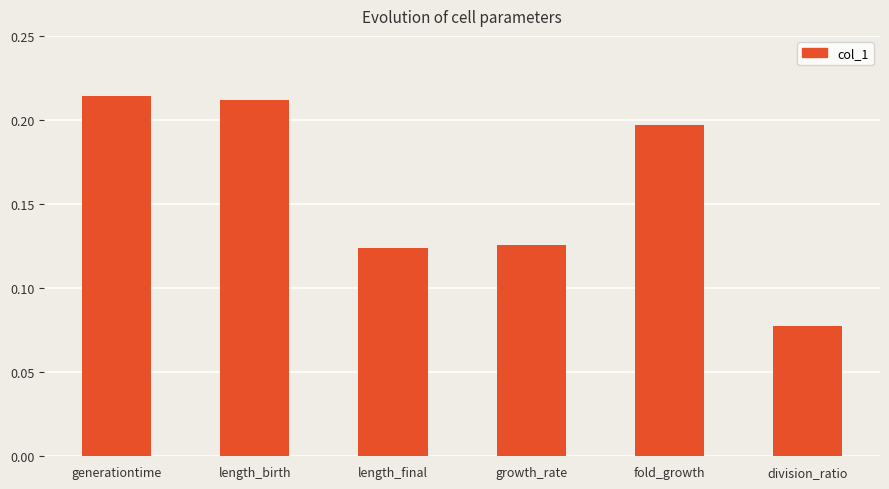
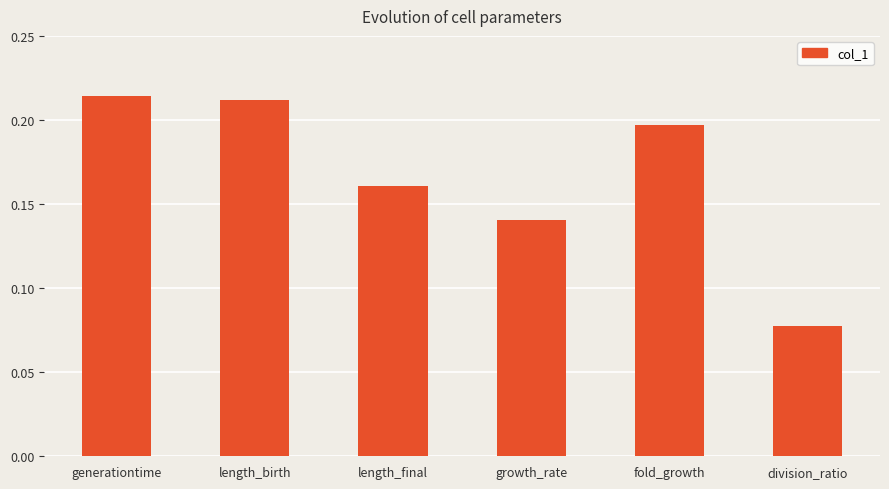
  {
    "generationtime": 0.214,
    "length_birth": 0.212,
-   "length_final": 0.124,
-   "growth_rate": 0.126,
+   "length_final": 0.161,
+   "growth_rate": 0.140,
    "fold_growth": 0.197,
    "division_ratio": 0.077
  }
